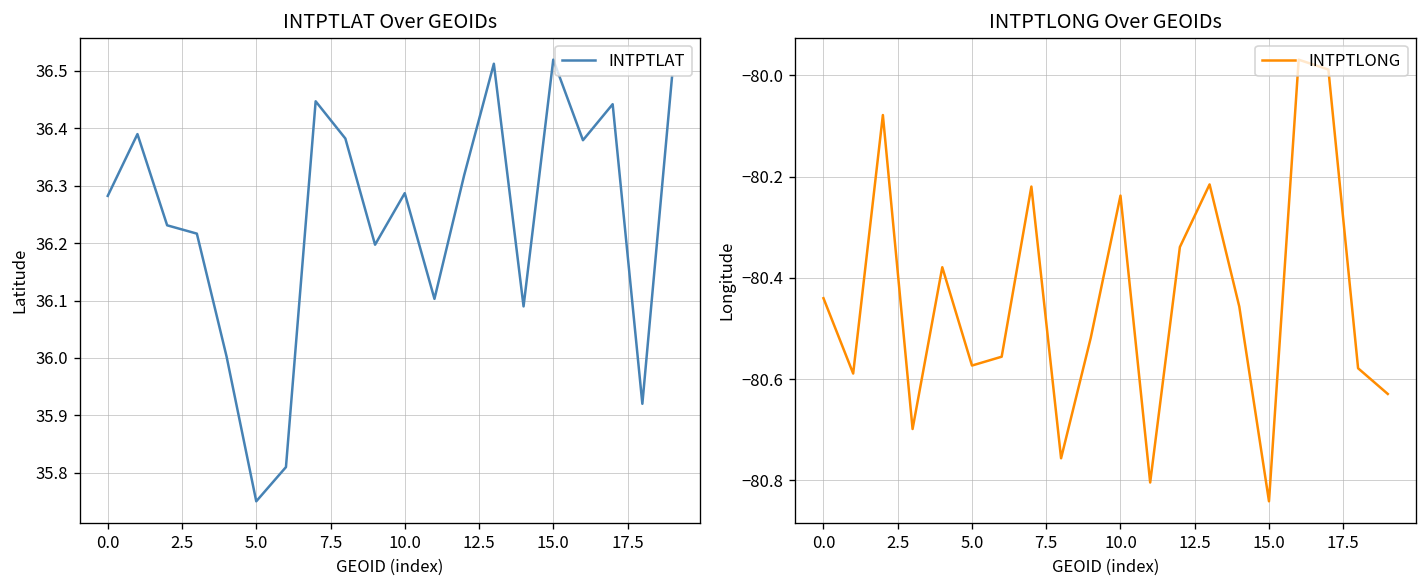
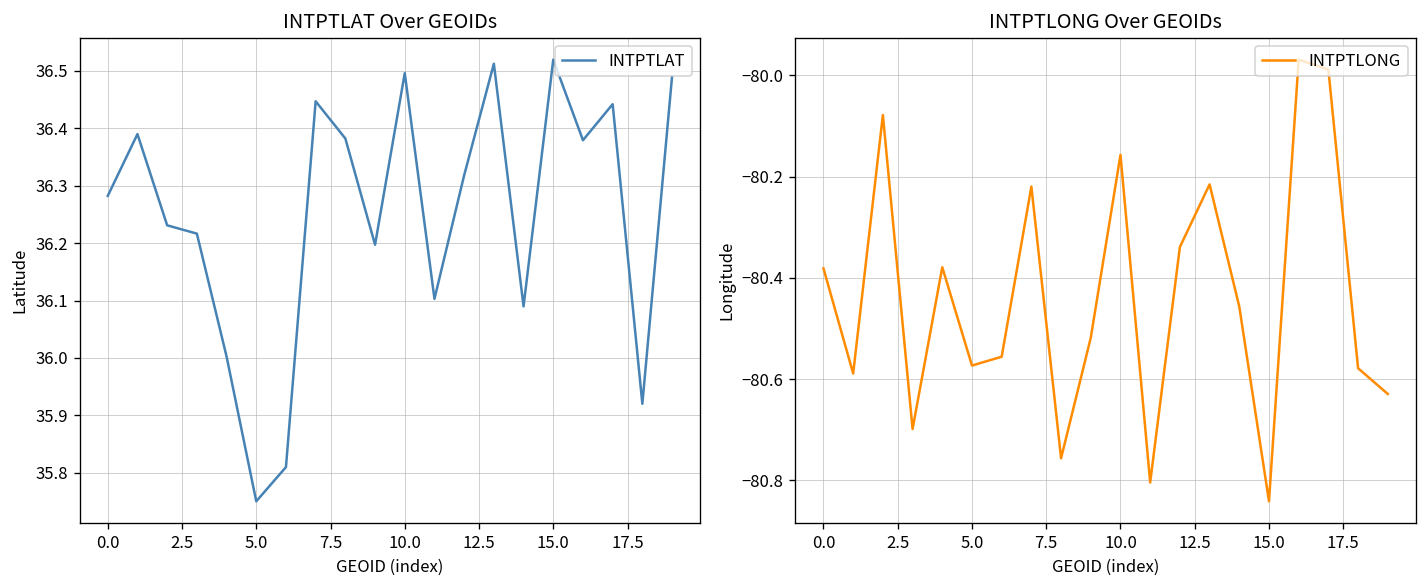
  {
    "INTPTLAT Over GEOIDs": {
      "0.0": 36.28,
      "5.0": 35.75,
-     "10.0": 36.29,
+     "10.0": 36.50,
      "15.0": 36.52
    },
    "INTPTLONG Over GEOIDs": {
-     "0.0": -80.44,
+     "0.0": -80.38,
      "5.0": -80.57,
-     "10.0": -80.24,
+     "10.0": -80.16,
      "15.0": -80.84
    }
  }
